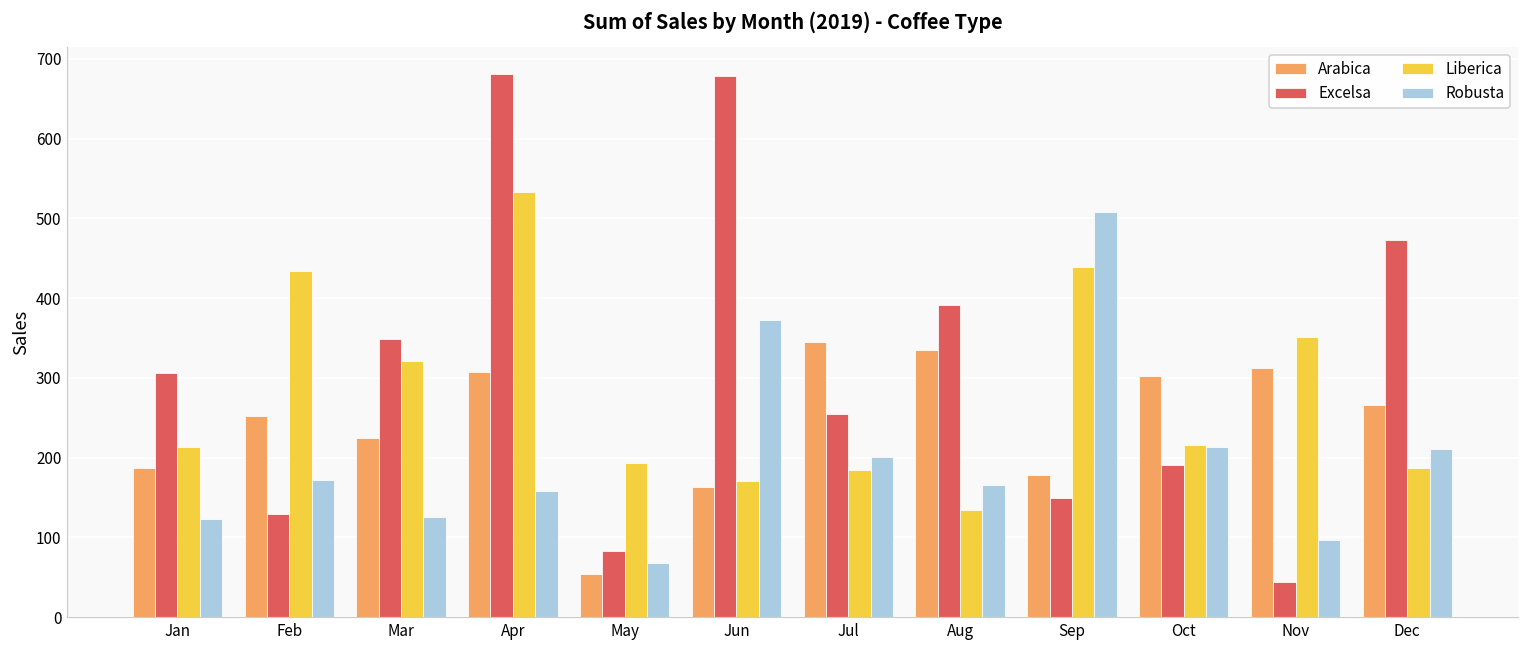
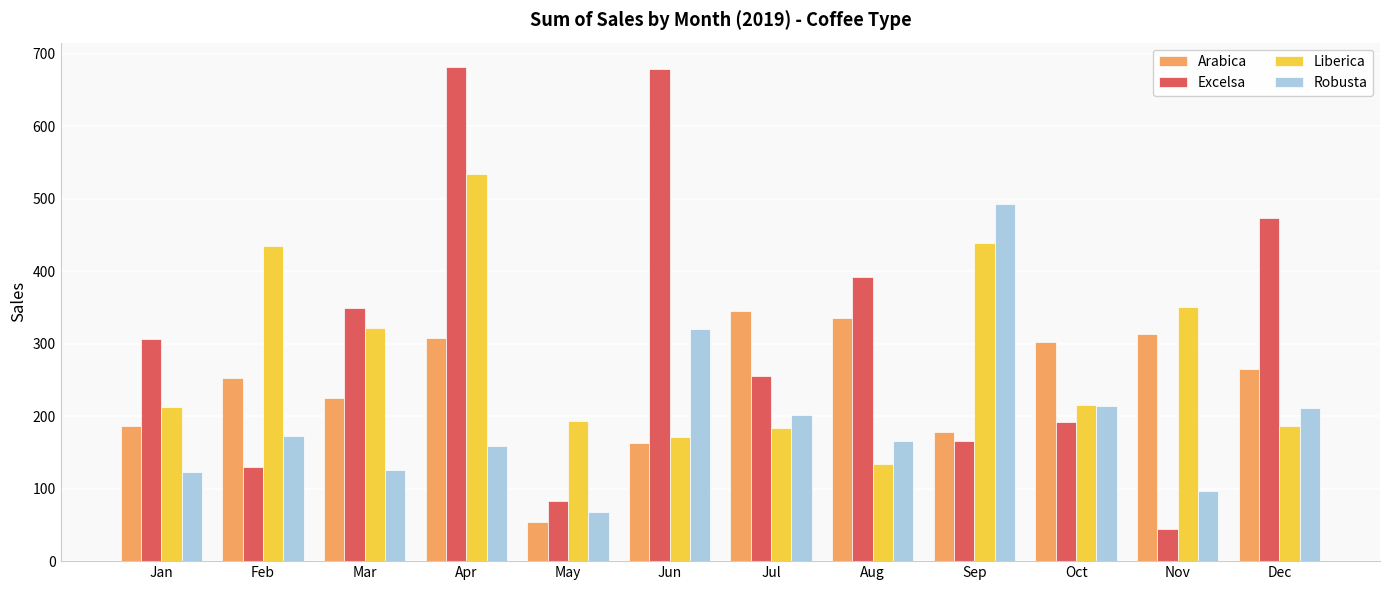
  {
    "Excelsa": {
      "Jan": 310,
      "Feb": 130,
      "Mar": 350,
      "Apr": 680,
      "May": 80,
      "Jun": 680,
      "Jul": 260,
      "Aug": 390,
-     "Sep": 150,
+     "Sep": 170,
      "Oct": 190,
      "Nov": 40,
      "Dec": 470
    },
    "Robusta": {
      "Jan": 120,
      "Feb": 170,
      "Mar": 130,
      "Apr": 160,
      "May": 70,
-     "Jun": 370,
+     "Jun": 320,
      "Jul": 200,
      "Aug": 170,
-     "Sep": 510,
+     "Sep": 490,
      "Oct": 210,
      "Nov": 100,
      "Dec": 210
    }
  }
